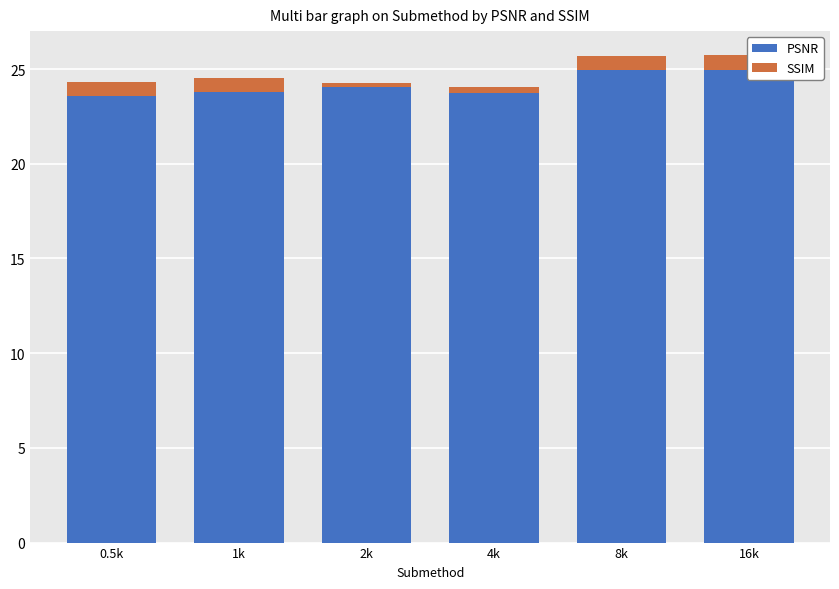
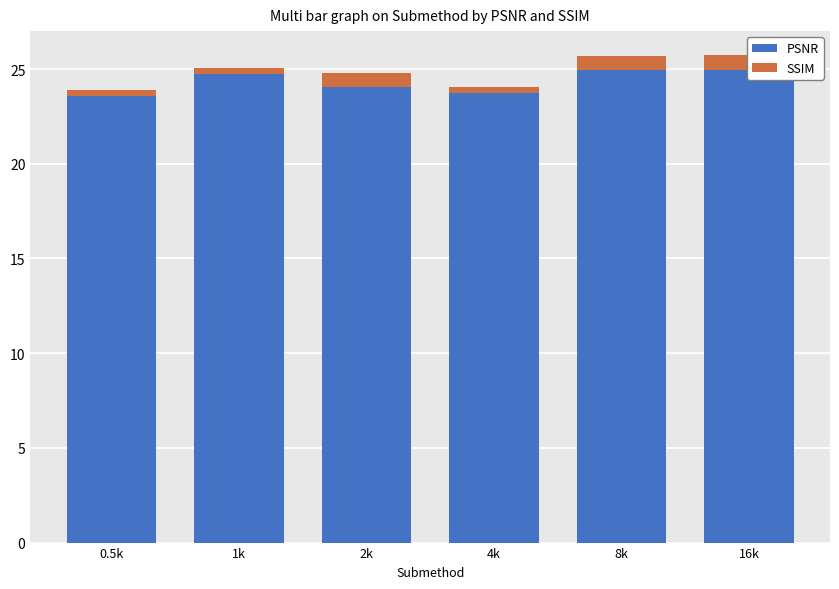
  {
    "PSNR": {
      "0.5k": 23.6,
-     "1k": 23.8,
+     "1k": 24.7,
      "2k": 24.0,
      "4k": 23.7,
      "8k": 25.0
    },
    "SSIM": {
-     "0.5k": 0.7,
-     "1k": 0.7,
-     "2k": 0.2,
+     "0.5k": 0.3,
+     "1k": 0.3,
+     "2k": 0.7,
      "4k": 0.3,
      "8k": 0.7
    }
  }
